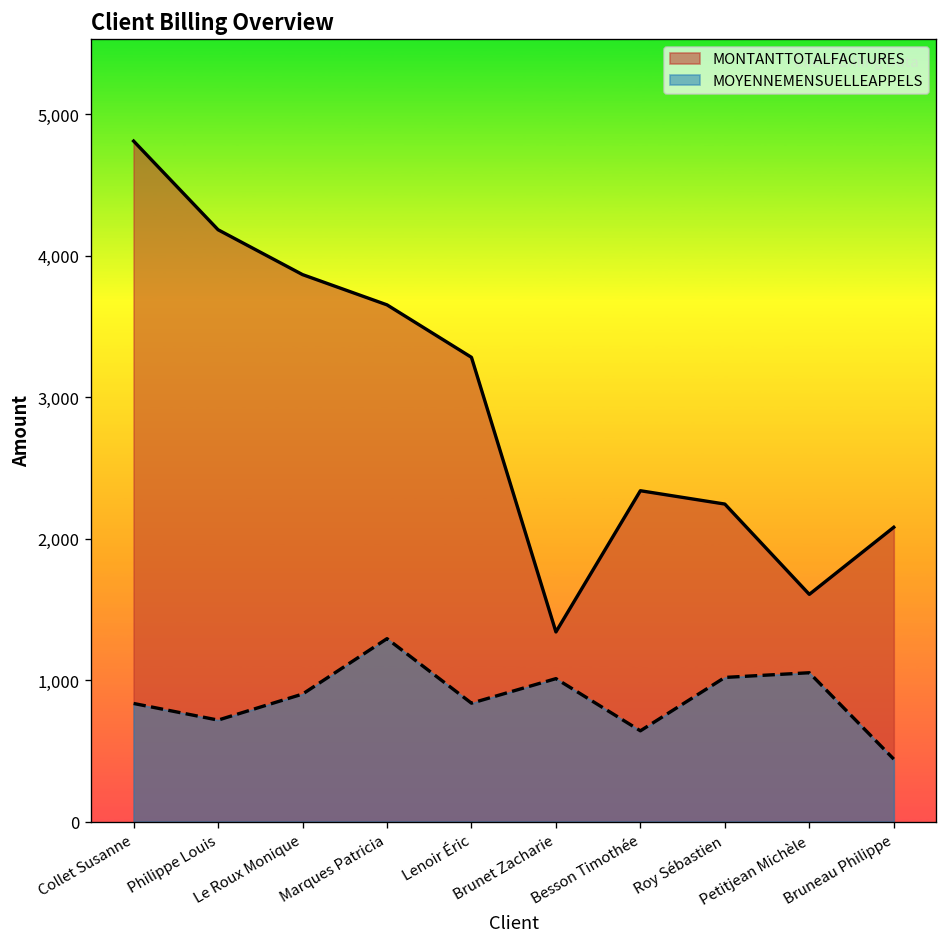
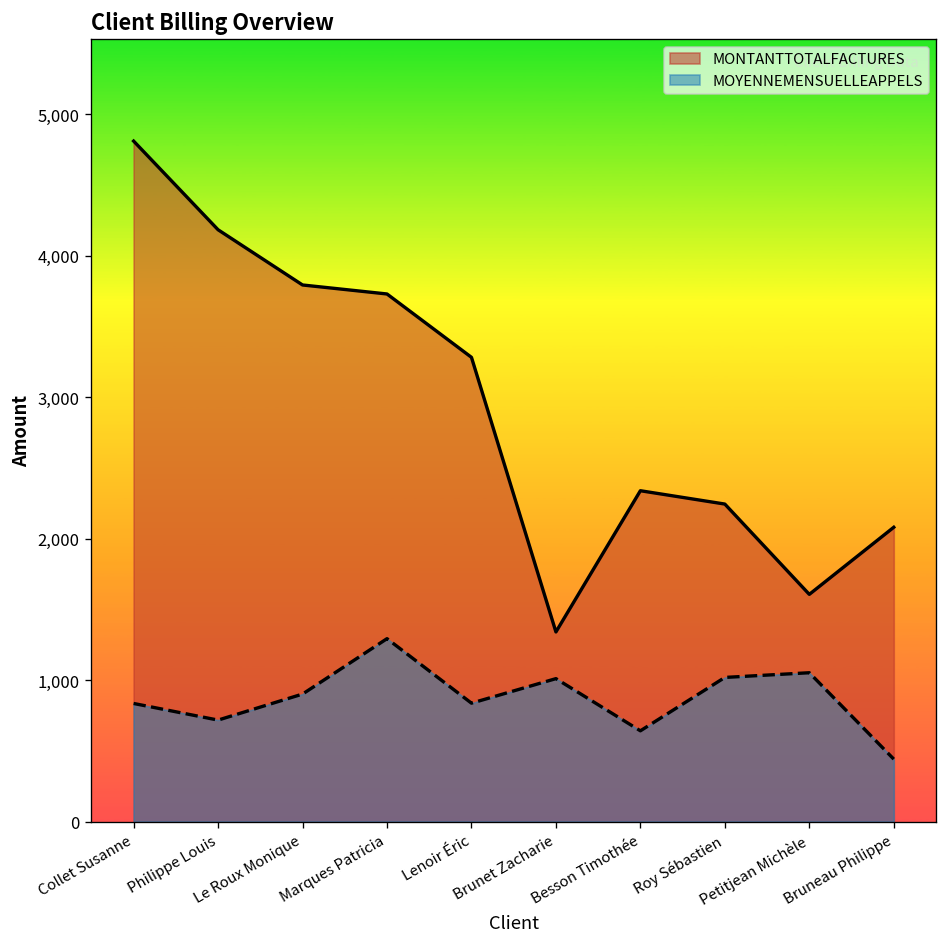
  {
    "MONTANTTOTALFACTURES": {
      "Collet Susanne": "4,810",
      "Philippe Louis": "4,180",
-     "Le Roux Monique": "3,870",
-     "Marques Patricia": "3,650",
+     "Le Roux Monique": "3,790",
+     "Marques Patricia": "3,730",
      "Lenoir Éric": "3,280",
      "Brunet Zacharie": "1,340",
      "Besson Timothée": "2,340",
      "Roy Sébastien": "2,240",
      "Petitjean Michèle": "1,610",
      "Bruneau Philippe": "2,080"
    },
    "MOYENNEMENSUELLEAPPELS": {
      "Collet Susanne": "840",
      "Philippe Louis": "720",
      "Le Roux Monique": "900",
      "Marques Patricia": "1,290",
      "Lenoir Éric": "840",
      "Brunet Zacharie": "1,010",
      "Besson Timothée": "640",
      "Roy Sébastien": "1,020",
      "Petitjean Michèle": "1,050",
      "Bruneau Philippe": "440"
    }
  }
